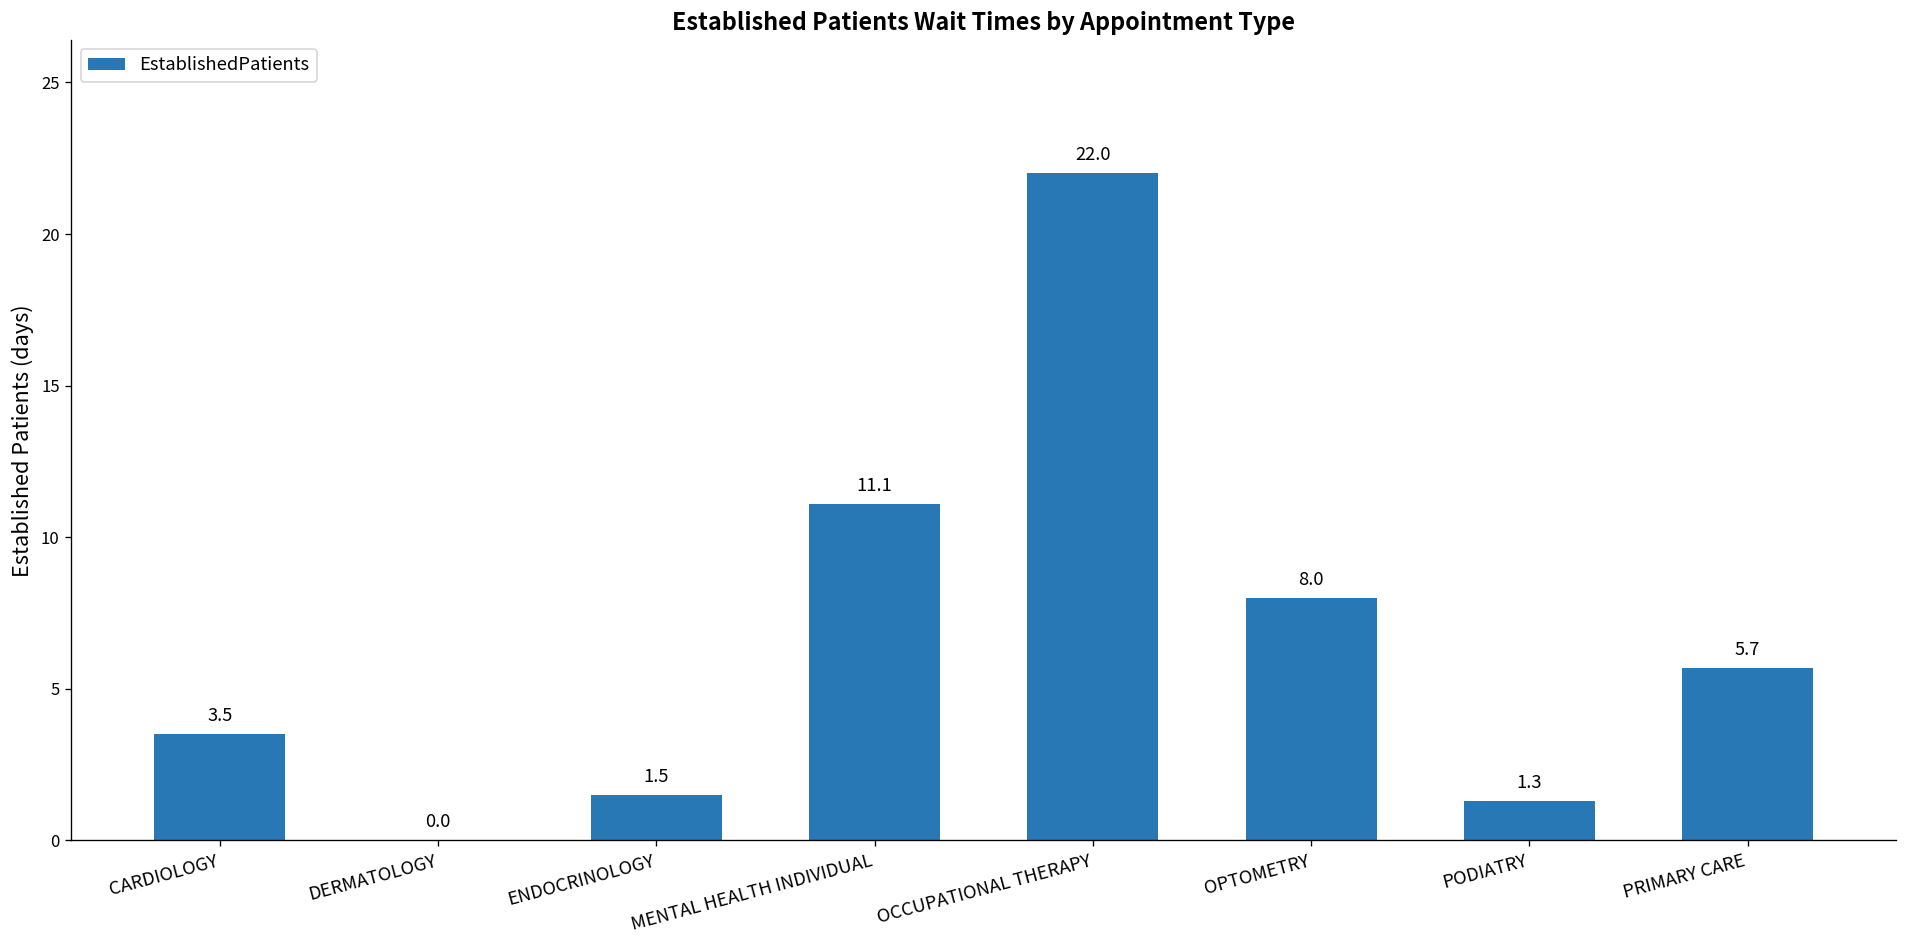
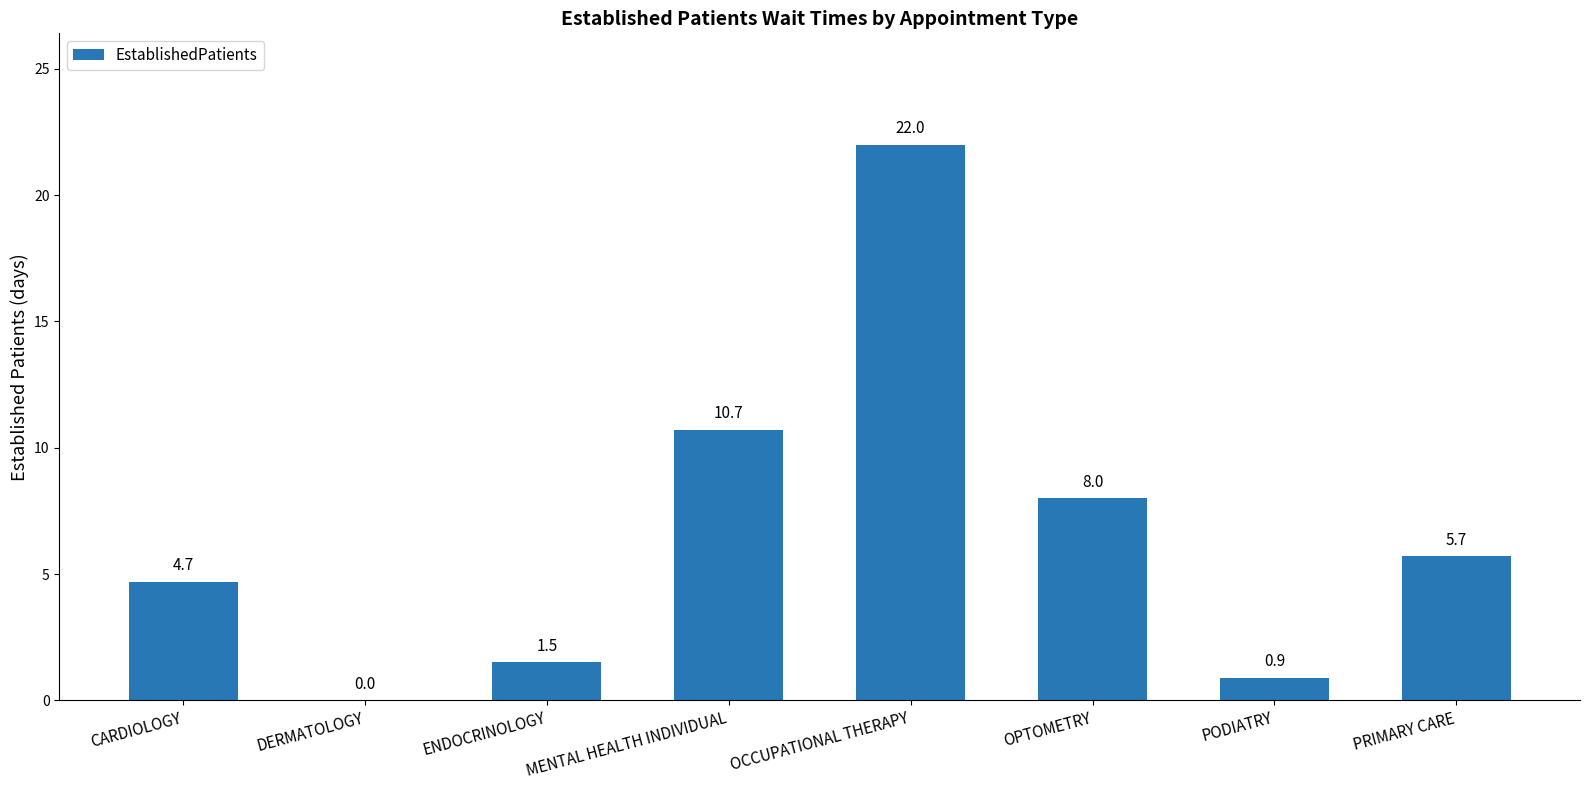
  {
-   "CARDIOLOGY": 3.5,
+   "CARDIOLOGY": 4.7,
    "DERMATOLOGY": 0.0,
    "ENDOCRINOLOGY": 1.5,
-   "MENTAL HEALTH INDIVIDUAL": 11.1,
+   "MENTAL HEALTH INDIVIDUAL": 10.7,
    "OCCUPATIONAL THERAPY": 22.0,
    "OPTOMETRY": 8.0,
-   "PODIATRY": 1.3,
+   "PODIATRY": 0.9,
    "PRIMARY CARE": 5.7
  }
